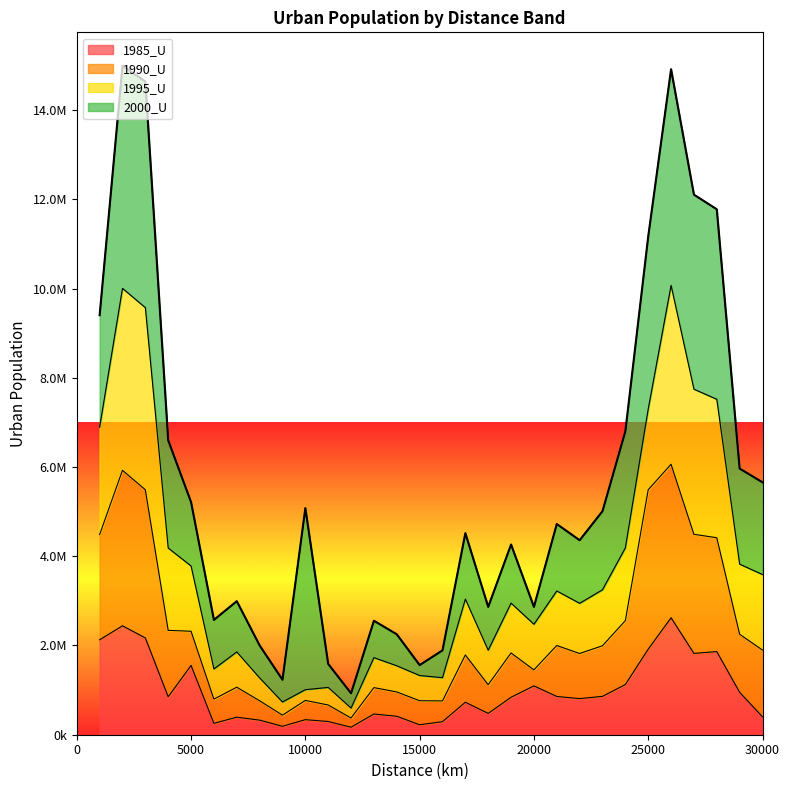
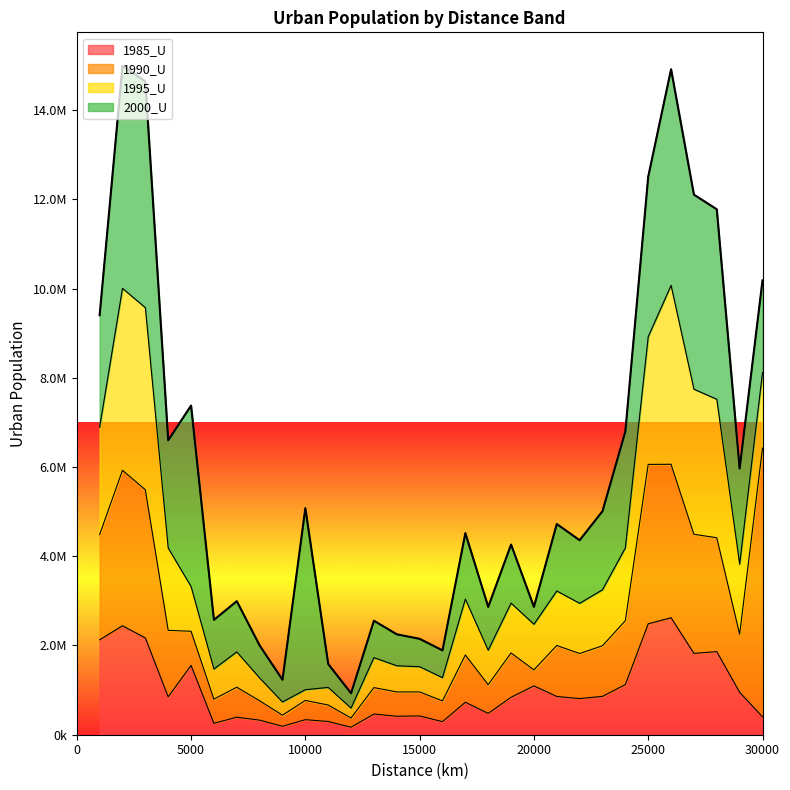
  {
    "1985_U": {
      "5000": 1600000,
      "10000": 300000,
-     "15000": 200000,
+     "15000": 400000,
      "20000": 1100000,
-     "25000": 1900000,
+     "25000": 2500000,
      "30000": 400000
    },
    "1990_U": {
      "5000": 800000,
      "10000": 400000,
      "15000": 500000,
      "20000": 400000,
      "25000": 3600000,
-     "30000": 1500000
+     "30000": 6000000
    },
    "1995_U": {
-     "5000": 1500000,
+     "5000": 1000000,
      "10000": 200000,
      "15000": 600000,
      "20000": 1000000,
-     "25000": 1800000,
+     "25000": 2900000,
      "30000": 1700000
    },
    "2000_U": {
-     "5000": 1400000,
+     "5000": 4100000,
      "10000": 4100000,
-     "15000": 200000,
+     "15000": 600000,
      "20000": 400000,
-     "25000": 3900000,
+     "25000": 3600000,
      "30000": 2100000
    }
  }
